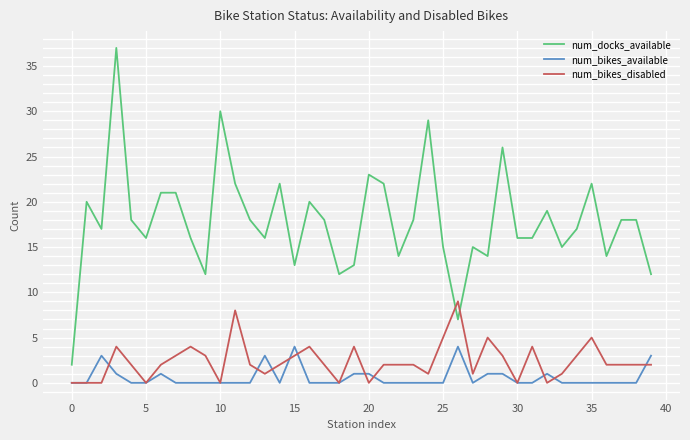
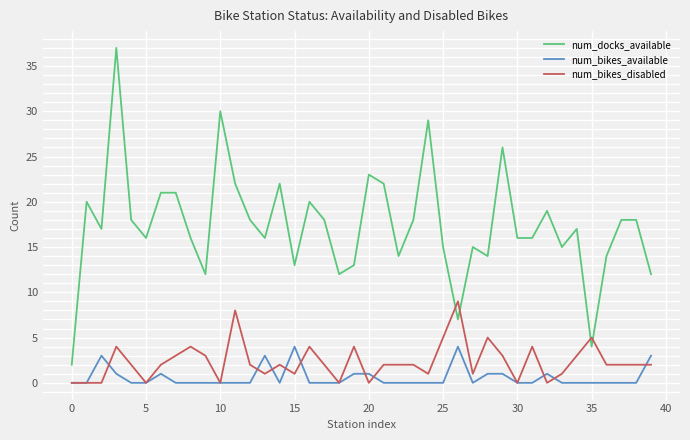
  {
    "num_docks_available": {
      "0": 2,
      "5": 16,
      "10": 30,
      "15": 13,
      "20": 23,
      "25": 15,
      "30": 16,
-     "35": 22
+     "35": 4
    },
    "num_bikes_available": {
      "15": 4,
      "20": 1,
      "25": 0,
      "35": 0
    },
    "num_bikes_disabled": {
-     "15": 3,
+     "15": 1,
      "20": 0,
      "25": 5,
      "35": 5
    }
  }
